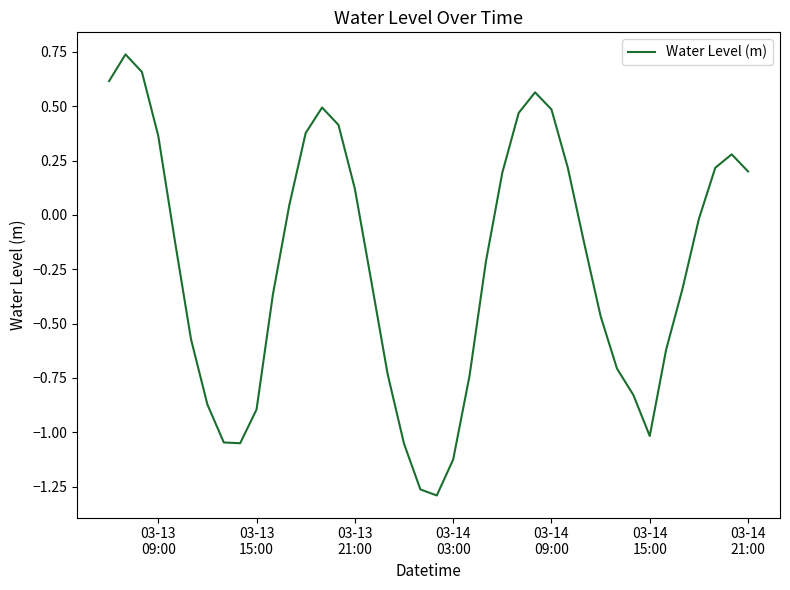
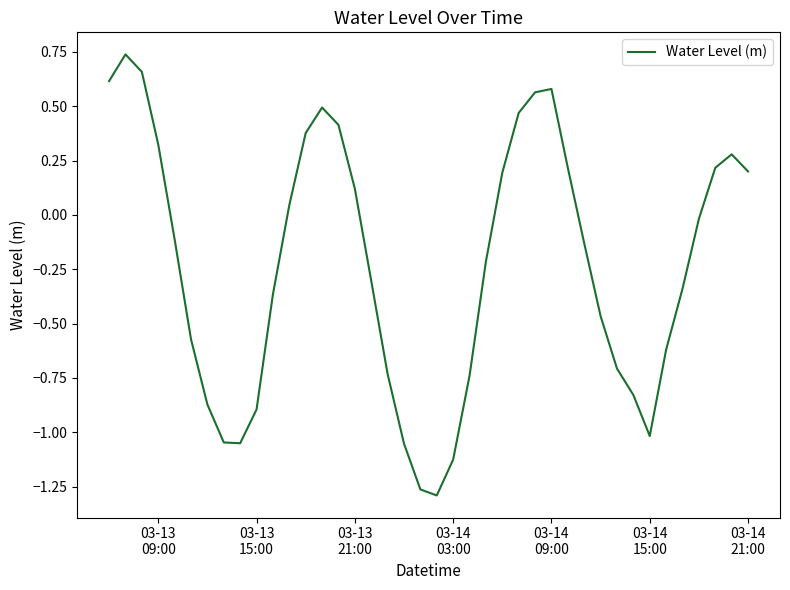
  {
-   "03-13 09:00": 0.36,
+   "03-13 09:00": 0.32,
    "03-13 15:00": -0.90,
    "03-13 21:00": 0.12,
    "03-14 03:00": -1.13,
-   "03-14 09:00": 0.49,
+   "03-14 09:00": 0.58,
    "03-14 15:00": -1.02,
    "03-14 21:00": 0.20
  }
